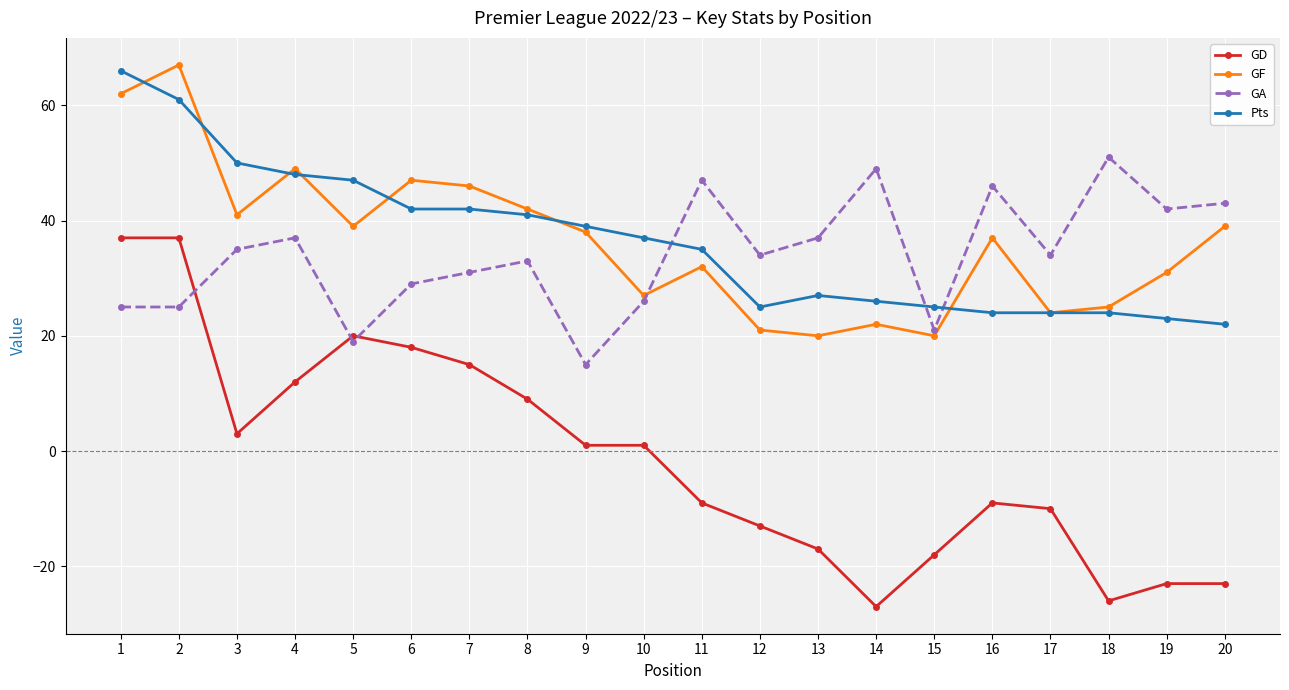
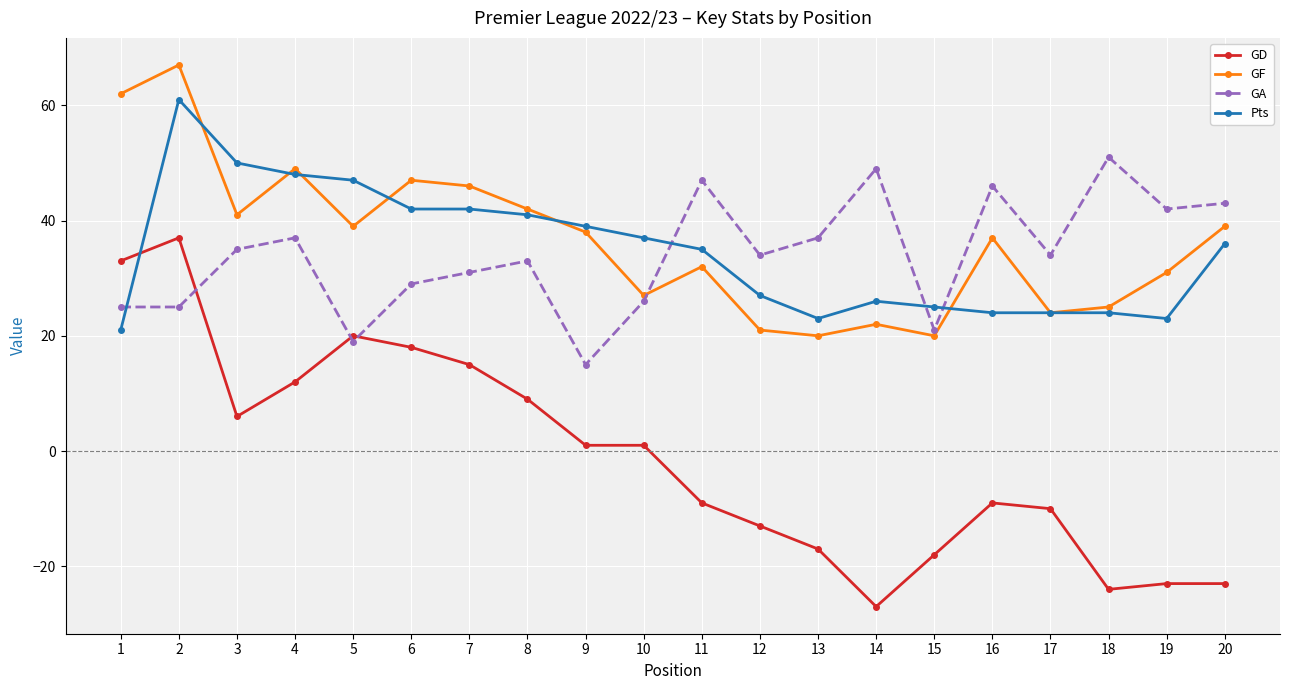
  {
    "GD": {
-     "1": 37,
+     "1": 33,
      "2": 37,
-     "3": 3,
+     "3": 6,
      "4": 12,
      "5": 20,
      "6": 18,
      "7": 15,
      "8": 9,
      "9": 1,
      "10": 1,
      "11": -9,
      "12": -13,
      "13": -17,
      "14": -27,
      "15": -18,
      "16": -9,
      "17": -10,
-     "18": -26,
+     "18": -24,
      "19": -23,
      "20": -23
    },
    "GF": {
      "1": 62,
      "2": 67,
      "3": 41,
      "4": 49,
      "5": 39,
      "6": 47,
      "7": 46,
      "8": 42,
      "9": 38,
      "10": 27,
      "11": 32,
      "12": 21,
      "13": 20,
      "14": 22,
      "15": 20,
      "16": 37,
      "18": 25,
      "19": 31,
      "20": 39
    },
    "GA": {
      "1": 25,
      "2": 25,
      "3": 35,
      "4": 37,
      "5": 19,
      "6": 29,
      "7": 31,
      "8": 33,
      "9": 15,
      "10": 26,
      "11": 47,
      "12": 34,
      "13": 37,
      "14": 49,
      "15": 21,
      "16": 46,
      "17": 34,
      "18": 51,
      "19": 42,
      "20": 43
    },
    "Pts": {
-     "1": 66,
+     "1": 21,
      "2": 61,
      "3": 50,
      "4": 48,
      "5": 47,
      "6": 42,
      "7": 42,
      "8": 41,
      "9": 39,
      "10": 37,
      "11": 35,
-     "12": 25,
-     "13": 27,
+     "12": 27,
+     "13": 23,
      "14": 26,
      "15": 25,
      "16": 24,
      "18": 24,
      "19": 23,
-     "20": 22
+     "20": 36
    }
  }
